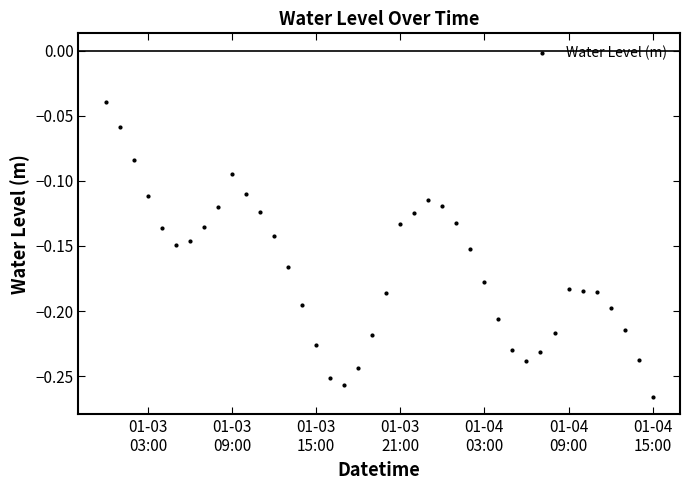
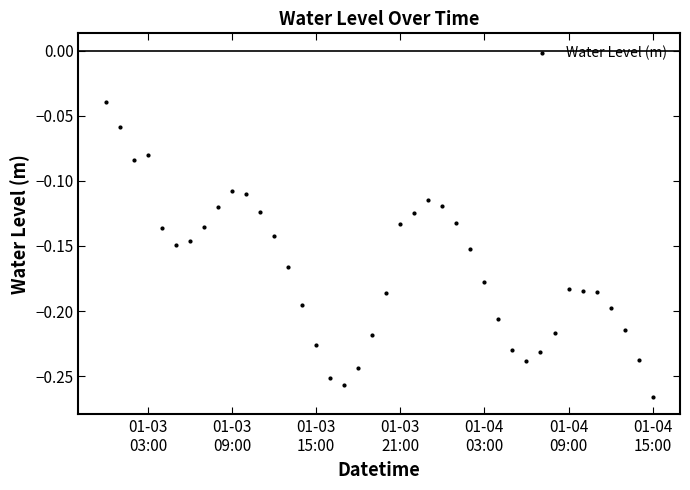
  {
-   "01-03 03:00": -0.111,
-   "01-03 09:00": -0.095,
+   "01-03 03:00": -0.080,
+   "01-03 09:00": -0.108,
    "01-03 15:00": -0.226,
    "01-03 21:00": -0.133,
    "01-04 03:00": -0.178,
    "01-04 09:00": -0.183,
    "01-04 15:00": -0.266
  }
